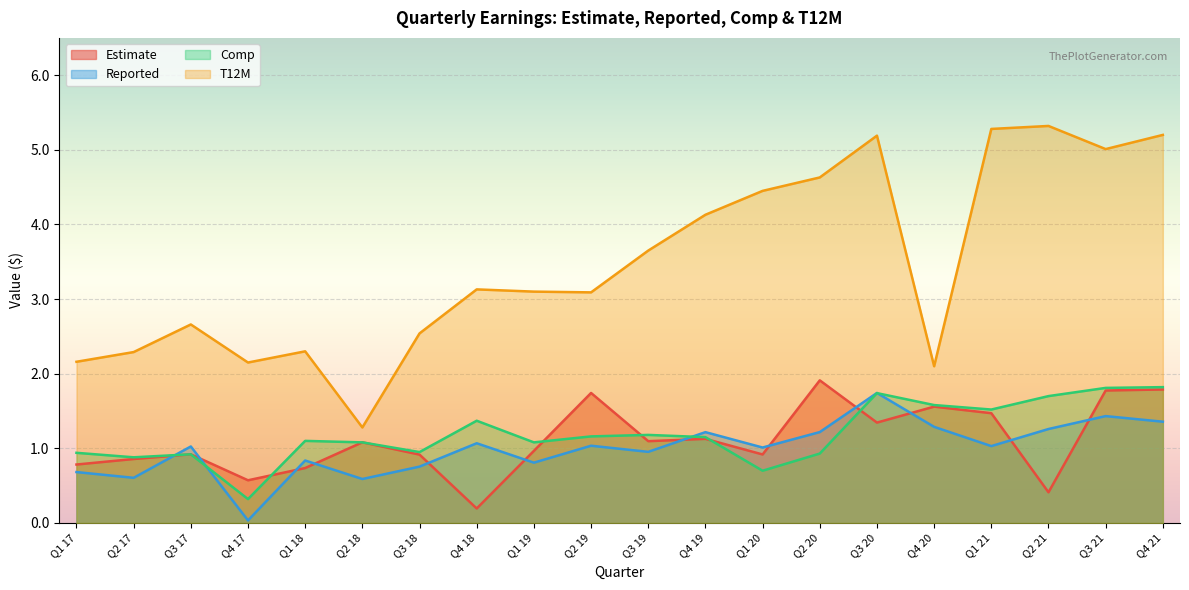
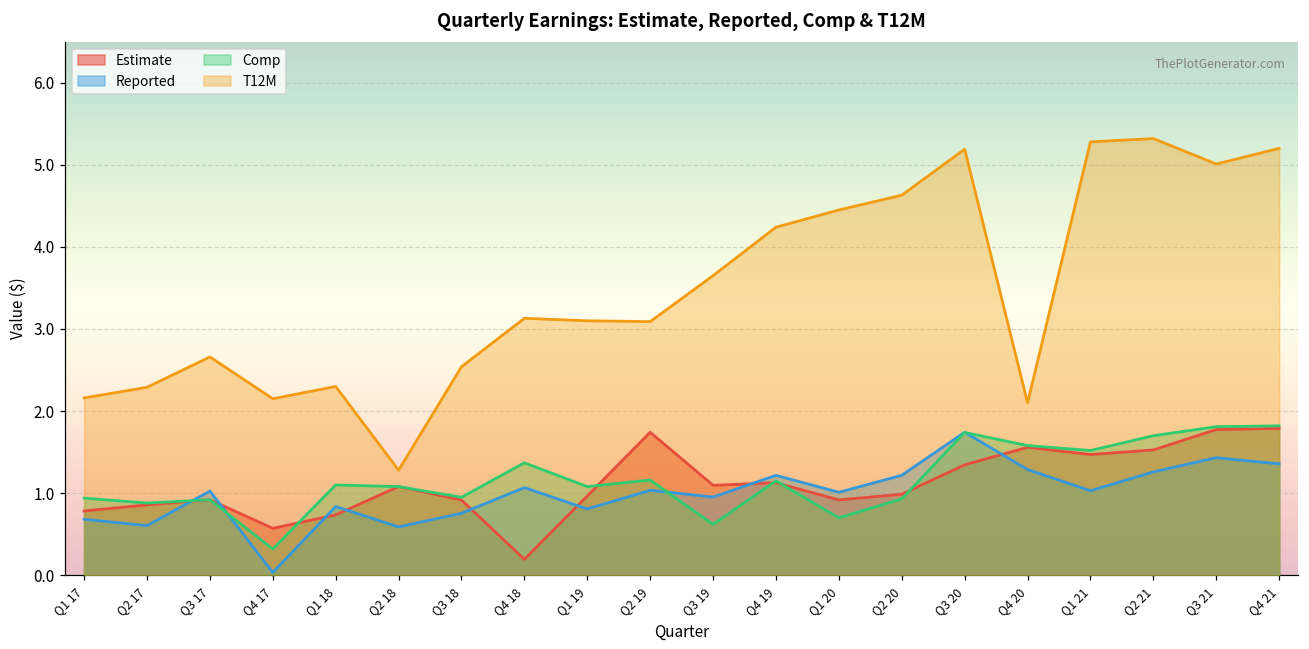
  {
    "Estimate": {
      "Q1 17": 0.8,
      "Q4 17": 0.6,
      "Q1 18": 0.7,
      "Q4 18": 0.2,
      "Q1 19": 1.0,
      "Q2 19": 1.7,
      "Q3 19": 1.1,
      "Q1 20": 0.9,
-     "Q2 20": 1.9,
+     "Q2 20": 1.0,
      "Q3 20": 1.3,
      "Q1 21": 1.5,
-     "Q2 21": 0.4,
+     "Q2 21": 1.5,
      "Q3 21": 1.8
    },
    "Reported": {
      "Q1 17": 0.7,
      "Q2 17": 0.6,
      "Q3 17": 1.0,
      "Q4 17": 0.0,
      "Q1 18": 0.8,
      "Q2 18": 0.6,
      "Q3 18": 0.8,
      "Q4 18": 1.1,
      "Q1 19": 0.8,
      "Q2 19": 1.0,
      "Q3 19": 1.0,
      "Q4 19": 1.2,
      "Q1 20": 1.0,
      "Q2 20": 1.2,
      "Q4 20": 1.3,
      "Q1 21": 1.0,
      "Q2 21": 1.3,
      "Q3 21": 1.4,
      "Q4 21": 1.4
    },
    "Comp": {
      "Q1 17": 0.9,
      "Q4 17": 0.3,
      "Q1 18": 1.1,
      "Q4 18": 1.4,
      "Q1 19": 1.1,
      "Q2 19": 1.2,
-     "Q3 19": 1.2,
+     "Q3 19": 0.6,
      "Q1 20": 0.7,
      "Q2 20": 0.9,
      "Q1 21": 1.5,
      "Q2 21": 1.7,
      "Q3 21": 1.8
    },
    "T12M": {
      "Q1 17": 2.2,
      "Q2 17": 2.3,
      "Q3 17": 2.7,
      "Q4 17": 2.2,
      "Q1 18": 2.3,
      "Q2 18": 1.3,
      "Q3 18": 2.5,
      "Q4 18": 3.1,
      "Q1 19": 3.1,
      "Q2 19": 3.1,
      "Q3 19": 3.7,
-     "Q4 19": 4.1,
+     "Q4 19": 4.2,
      "Q1 20": 4.5,
      "Q2 20": 4.6,
      "Q3 20": 5.2,
      "Q4 20": 2.1,
      "Q1 21": 5.3,
      "Q2 21": 5.3,
      "Q3 21": 5.0,
      "Q4 21": 5.2
    }
  }
